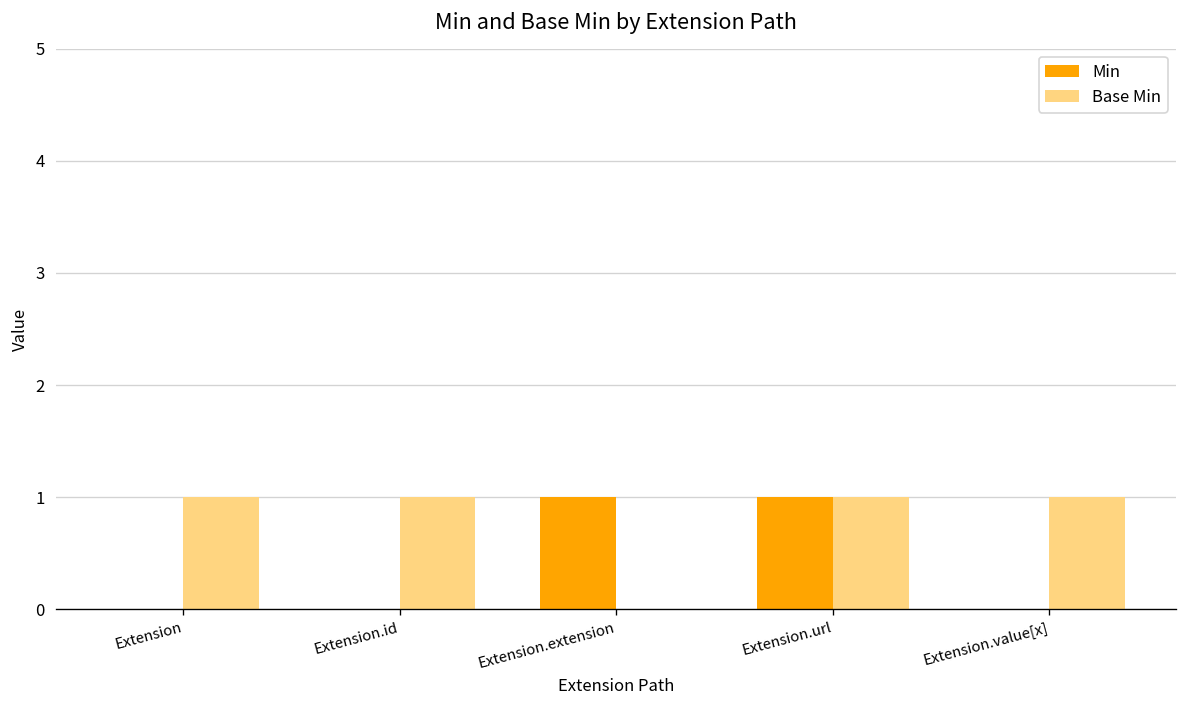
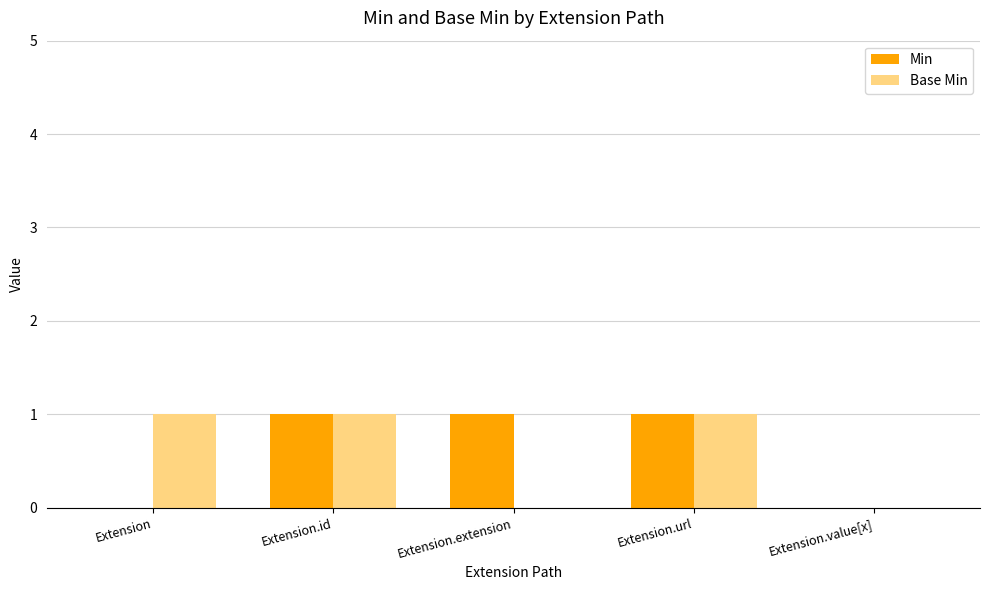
  {
    "Min": {
      "Extension": 0,
-     "Extension.id": 0,
+     "Extension.id": 1,
      "Extension.extension": 1,
      "Extension.url": 1,
      "Extension.value[x]": 0
    },
    "Base Min": {
      "Extension": 1,
      "Extension.id": 1,
      "Extension.extension": 0,
      "Extension.url": 1,
-     "Extension.value[x]": 1
+     "Extension.value[x]": 0
    }
  }
